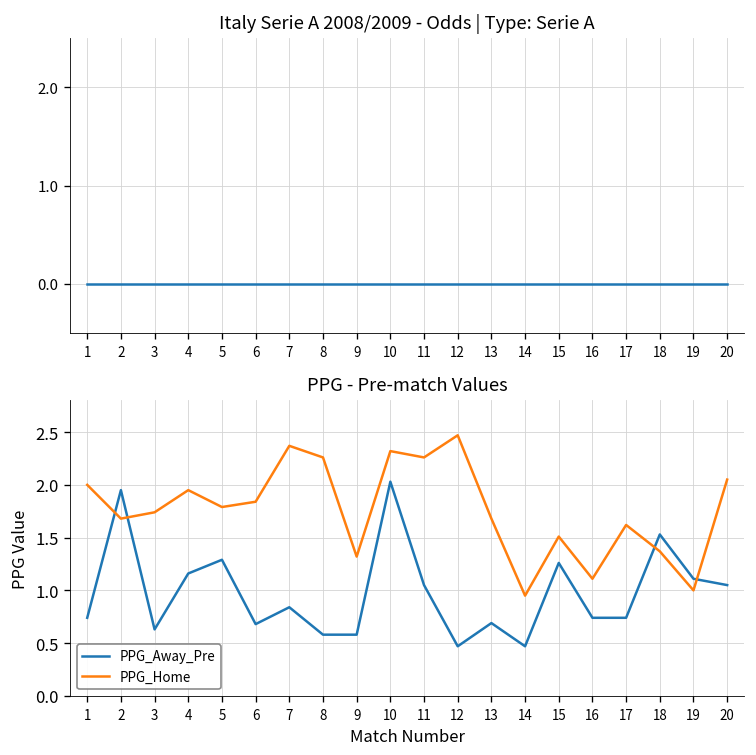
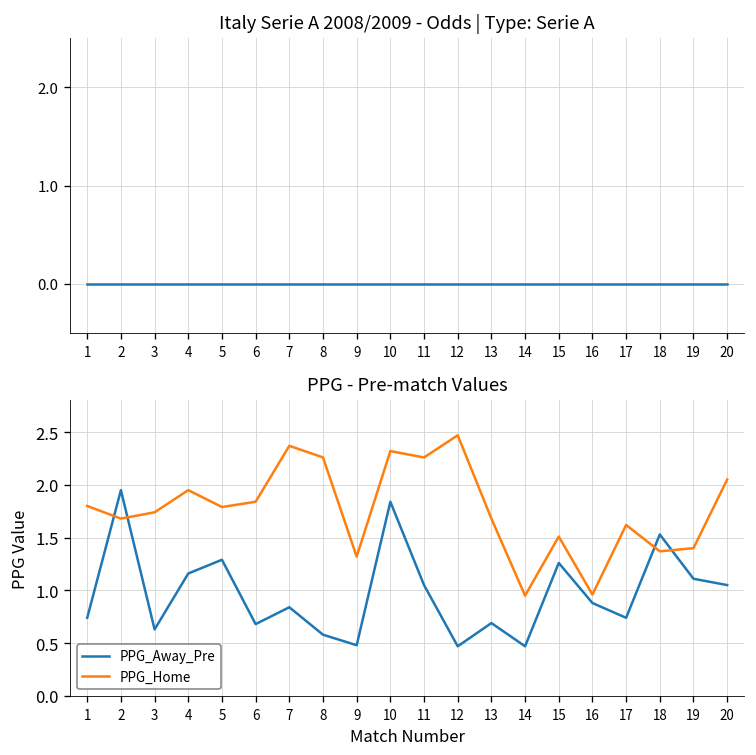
  {
    "Italy Serie A 2008/2009 - Odds | Type: Serie A": {
      "1": 0.0,
      "2": 0.0,
      "3": 0.0,
      "4": 0.0,
      "5": 0.0,
      "6": 0.0,
      "7": 0.0,
      "8": 0.0,
      "9": 0.0,
      "10": 0.0,
      "11": 0.0,
      "12": 0.0,
      "13": 0.0,
      "14": 0.0,
      "15": 0.0,
      "16": 0.0,
      "17": 0.0,
      "18": 0.0,
      "19": 0.0,
      "20": 0.0
    },
    "PPG - Pre-match Values": {
      "PPG_Away_Pre": {
        "1": 0.7,
        "2": 2.0,
        "3": 0.6,
        "4": 1.2,
        "5": 1.3,
        "6": 0.7,
        "7": 0.8,
        "8": 0.6,
-       "9": 0.6,
-       "10": 2.0,
+       "9": 0.5,
+       "10": 1.8,
        "11": 1.1,
        "12": 0.5,
        "13": 0.7,
        "14": 0.5,
        "15": 1.3,
-       "16": 0.7,
+       "16": 0.9,
        "17": 0.7,
        "18": 1.5,
        "19": 1.1,
        "20": 1.1
      },
      "PPG_Home": {
-       "1": 2.0,
+       "1": 1.8,
        "2": 1.7,
        "3": 1.7,
        "4": 2.0,
        "5": 1.8,
        "6": 1.8,
        "7": 2.4,
        "8": 2.3,
        "9": 1.3,
        "10": 2.3,
        "11": 2.3,
        "12": 2.5,
        "13": 1.7,
        "14": 1.0,
        "15": 1.5,
-       "16": 1.1,
+       "16": 1.0,
        "17": 1.6,
        "18": 1.4,
-       "19": 1.0,
+       "19": 1.4,
        "20": 2.1
      }
    }
  }
